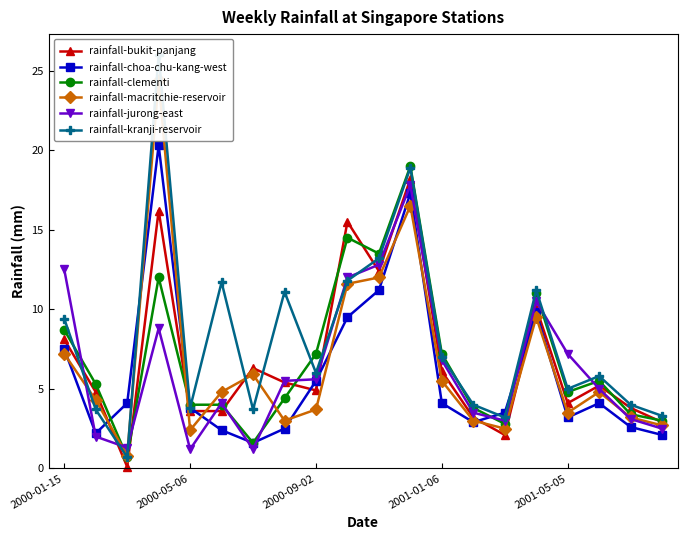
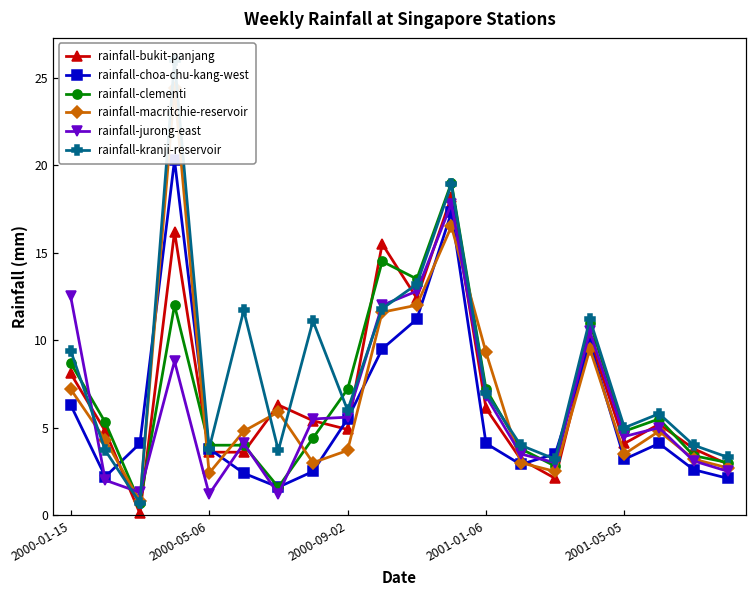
  {
    "rainfall-bukit-panjang": {
      "2000-01-15": 8.1,
      "2000-05-06": 3.6,
      "2000-09-02": 4.9,
      "2001-01-06": 6.1,
      "2001-05-05": 4.1
    },
    "rainfall-choa-chu-kang-west": {
-     "2000-01-15": 7.5,
+     "2000-01-15": 6.3,
      "2001-01-06": 4.1,
      "2001-05-05": 3.2
    },
    "rainfall-clementi": {
      "2000-01-15": 8.7,
      "2000-05-06": 4.0,
      "2000-09-02": 7.2,
      "2001-01-06": 7.2,
      "2001-05-05": 4.8
    },
    "rainfall-macritchie-reservoir": {
      "2000-01-15": 7.2,
      "2000-05-06": 2.4,
      "2000-09-02": 3.7,
-     "2001-01-06": 5.5,
+     "2001-01-06": 9.3,
      "2001-05-05": 3.5
    },
    "rainfall-jurong-east": {
      "2000-01-15": 12.5,
      "2000-05-06": 1.2,
      "2001-01-06": 6.8,
-     "2001-05-05": 7.2
+     "2001-05-05": 4.5
    },
    "rainfall-kranji-reservoir": {
      "2000-01-15": 9.4,
      "2000-09-02": 6.0,
      "2001-01-06": 7.0,
      "2001-05-05": 5.0
    }
  }
